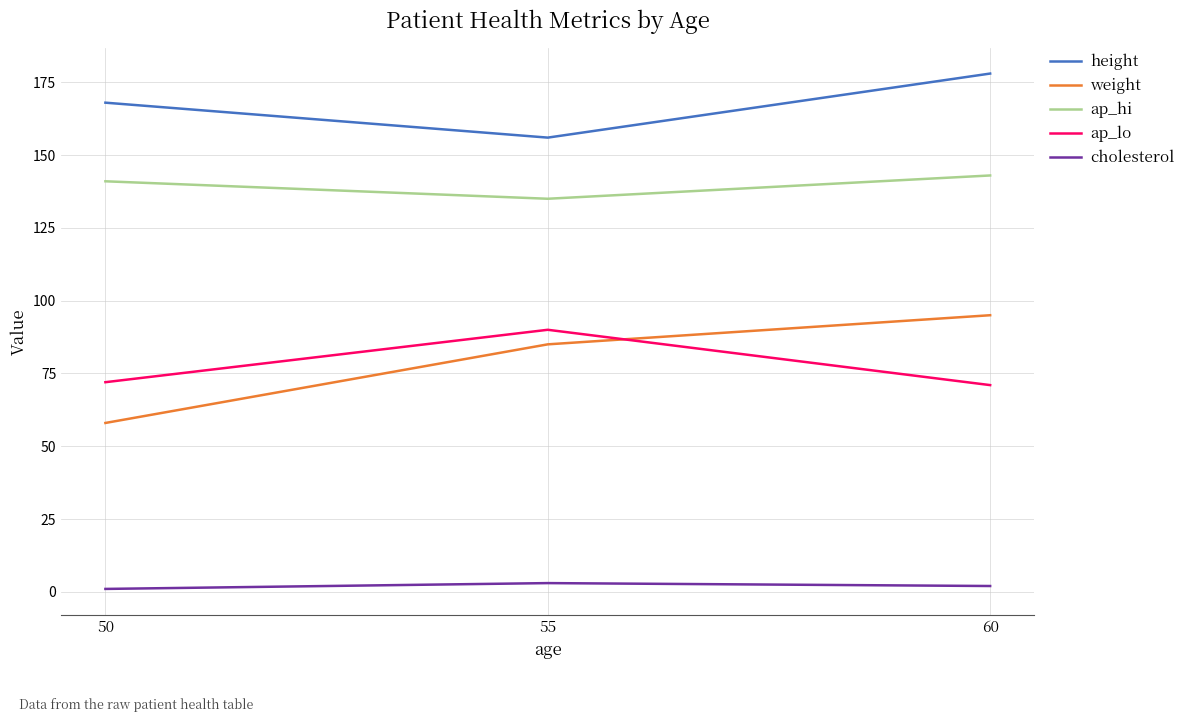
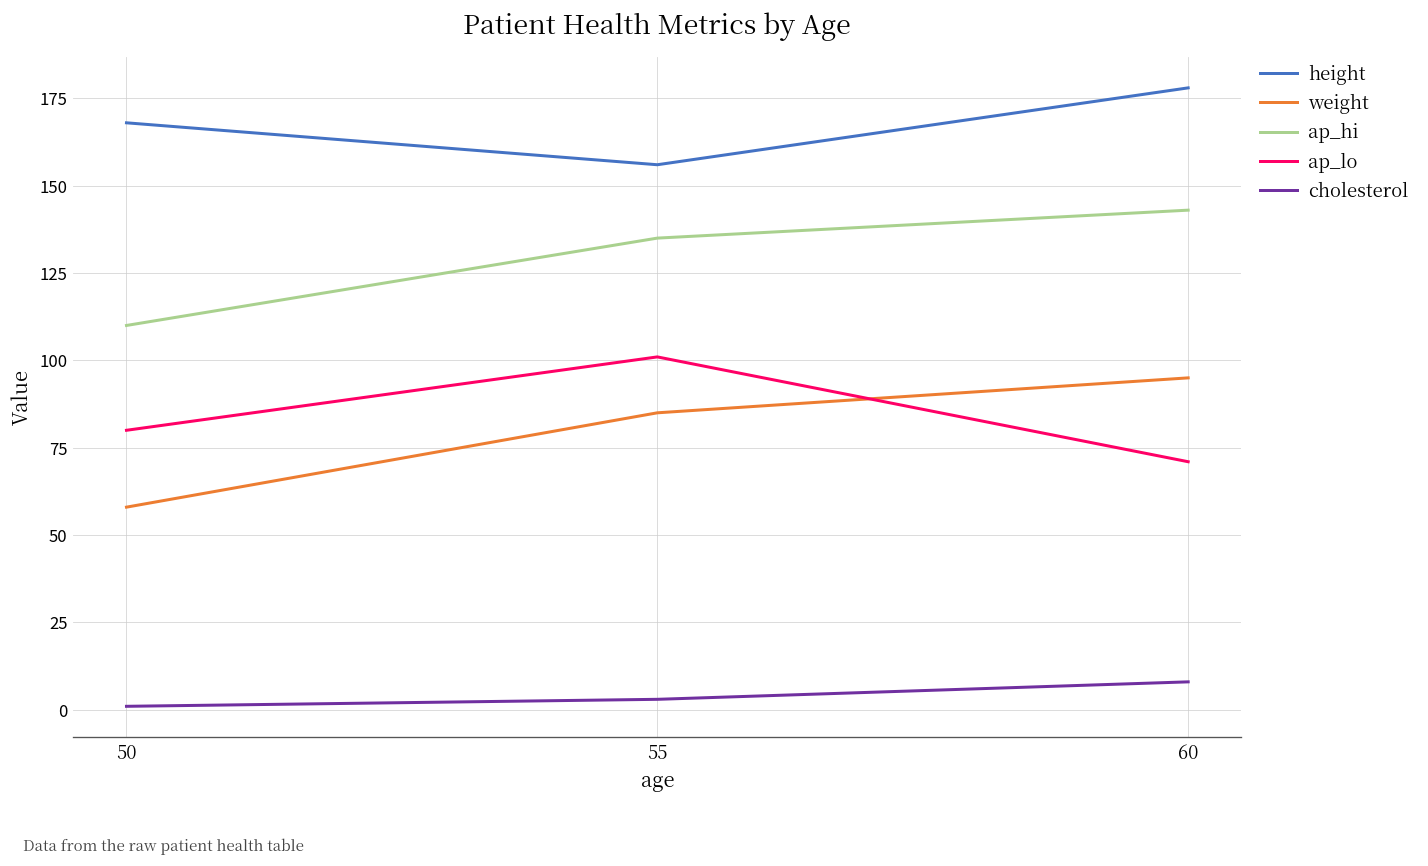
  {
    "height": {
      "50": 168,
      "55": 156,
      "60": 178
    },
    "weight": {
      "50": 58,
      "55": 85,
      "60": 95
    },
    "ap_hi": {
-     "50": 141,
+     "50": 110,
      "55": 135,
      "60": 143
    },
    "ap_lo": {
-     "50": 72,
-     "55": 90,
+     "50": 80,
+     "55": 101,
      "60": 71
    },
    "cholesterol": {
      "50": 1,
      "55": 3,
-     "60": 2
+     "60": 8
    }
  }
